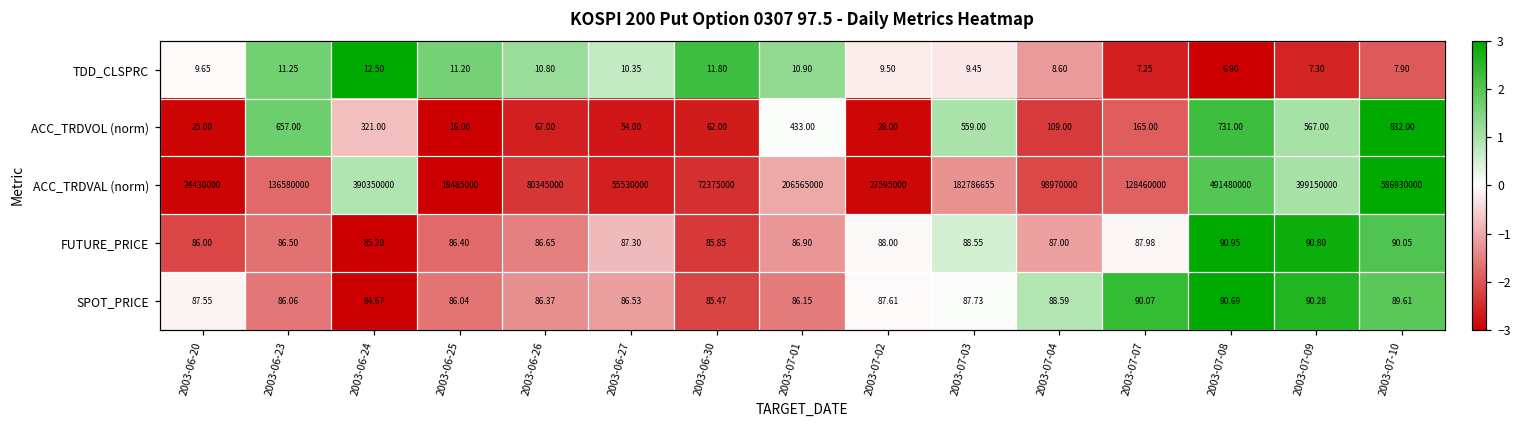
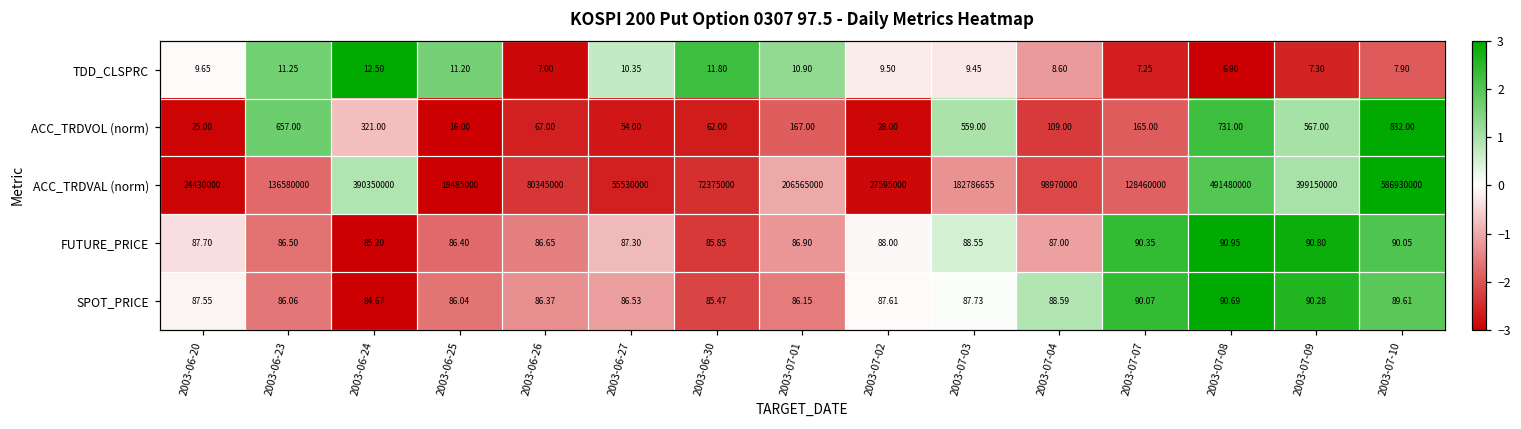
  {
    "TDD_CLSPRC": {
      "2003-06-20": 9.65,
      "2003-06-23": 11.25,
      "2003-06-24": 12.50,
      "2003-06-25": 11.20,
-     "2003-06-26": 10.80,
+     "2003-06-26": 7.00,
      "2003-06-27": 10.35,
      "2003-06-30": 11.80,
      "2003-07-01": 10.90,
      "2003-07-02": 9.50,
      "2003-07-03": 9.45,
      "2003-07-04": 8.60,
      "2003-07-07": 7.25,
      "2003-07-08": 6.90,
      "2003-07-09": 7.30,
      "2003-07-10": 7.90
    },
    "ACC_TRDVOL (norm)": {
      "2003-06-20": 25.00,
      "2003-06-23": 657.00,
      "2003-06-24": 321.00,
      "2003-06-25": 16.00,
      "2003-06-26": 67.00,
      "2003-06-27": 54.00,
      "2003-06-30": 62.00,
-     "2003-07-01": 433.00,
+     "2003-07-01": 167.00,
      "2003-07-02": 28.00,
      "2003-07-03": 559.00,
      "2003-07-04": 109.00,
      "2003-07-07": 165.00,
      "2003-07-08": 731.00,
      "2003-07-09": 567.00,
      "2003-07-10": 832.00
    },
    "ACC_TRDVAL (norm)": {
      "2003-06-20": 24430000,
      "2003-06-23": 136580000,
      "2003-06-24": 390350000,
      "2003-06-25": 18485000,
      "2003-06-26": 80345000,
      "2003-06-27": 55530000,
      "2003-06-30": 72375000,
      "2003-07-01": 206565000,
      "2003-07-02": 27595000,
      "2003-07-03": 182786655,
      "2003-07-04": 98970000,
      "2003-07-07": 128460000,
      "2003-07-08": 491480000,
      "2003-07-09": 399150000,
      "2003-07-10": 586930000
    },
    "FUTURE_PRICE": {
-     "2003-06-20": 86.00,
+     "2003-06-20": 87.70,
      "2003-06-23": 86.50,
      "2003-06-24": 85.20,
      "2003-06-25": 86.40,
      "2003-06-26": 86.65,
      "2003-06-27": 87.30,
      "2003-06-30": 85.85,
      "2003-07-01": 86.90,
      "2003-07-02": 88.00,
      "2003-07-03": 88.55,
      "2003-07-04": 87.00,
-     "2003-07-07": 87.98,
+     "2003-07-07": 90.35,
      "2003-07-08": 90.95,
      "2003-07-09": 90.80,
      "2003-07-10": 90.05
    },
    "SPOT_PRICE": {
      "2003-06-20": 87.55,
      "2003-06-23": 86.06,
      "2003-06-24": 84.67,
      "2003-06-25": 86.04,
      "2003-06-26": 86.37,
      "2003-06-27": 86.53,
      "2003-06-30": 85.47,
      "2003-07-01": 86.15,
      "2003-07-02": 87.61,
      "2003-07-03": 87.73,
      "2003-07-04": 88.59,
      "2003-07-07": 90.07,
      "2003-07-08": 90.69,
      "2003-07-09": 90.28,
      "2003-07-10": 89.61
    }
  }
